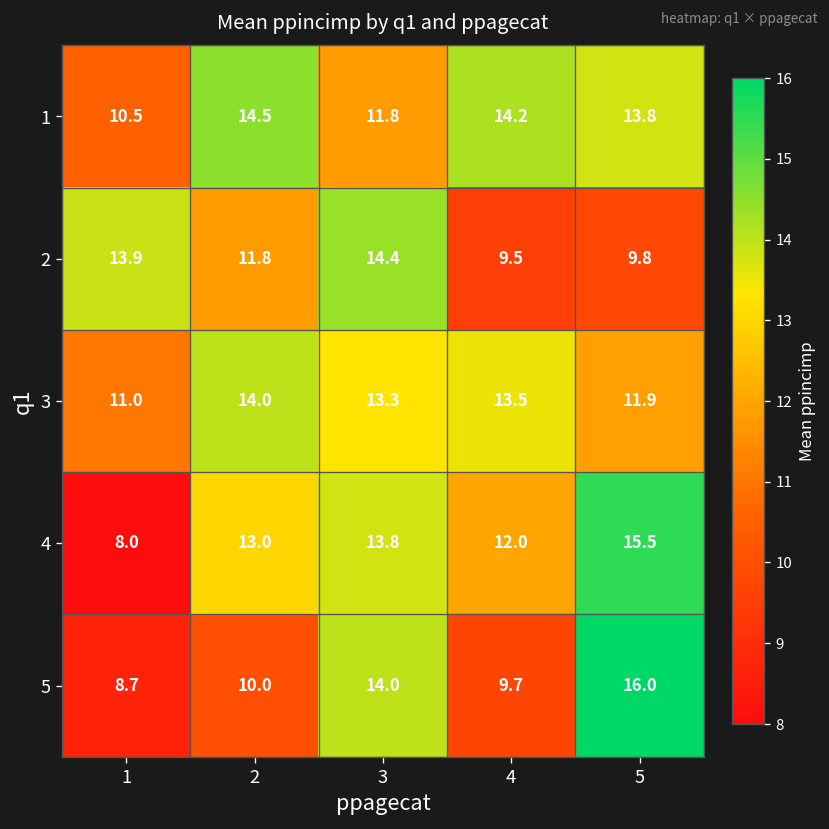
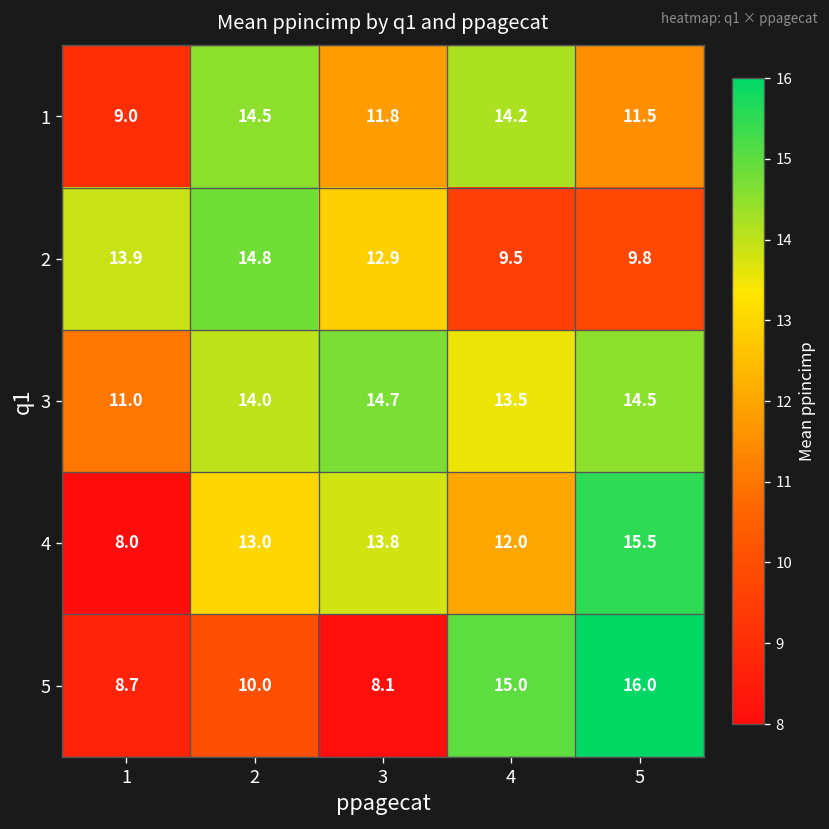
  {
    "1": {
-     "1": 10.5,
+     "1": 9.0,
      "2": 14.5,
      "3": 11.8,
      "4": 14.2,
-     "5": 13.8
+     "5": 11.5
    },
    "2": {
      "1": 13.9,
-     "2": 11.8,
-     "3": 14.4,
+     "2": 14.8,
+     "3": 12.9,
      "4": 9.5,
      "5": 9.8
    },
    "3": {
      "1": 11.0,
      "2": 14.0,
-     "3": 13.3,
+     "3": 14.7,
      "4": 13.5,
-     "5": 11.9
+     "5": 14.5
    },
    "4": {
      "1": 8.0,
      "2": 13.0,
      "3": 13.8,
      "4": 12.0,
      "5": 15.5
    },
    "5": {
      "1": 8.7,
      "2": 10.0,
-     "3": 14.0,
-     "4": 9.7,
+     "3": 8.1,
+     "4": 15.0,
      "5": 16.0
    }
  }
